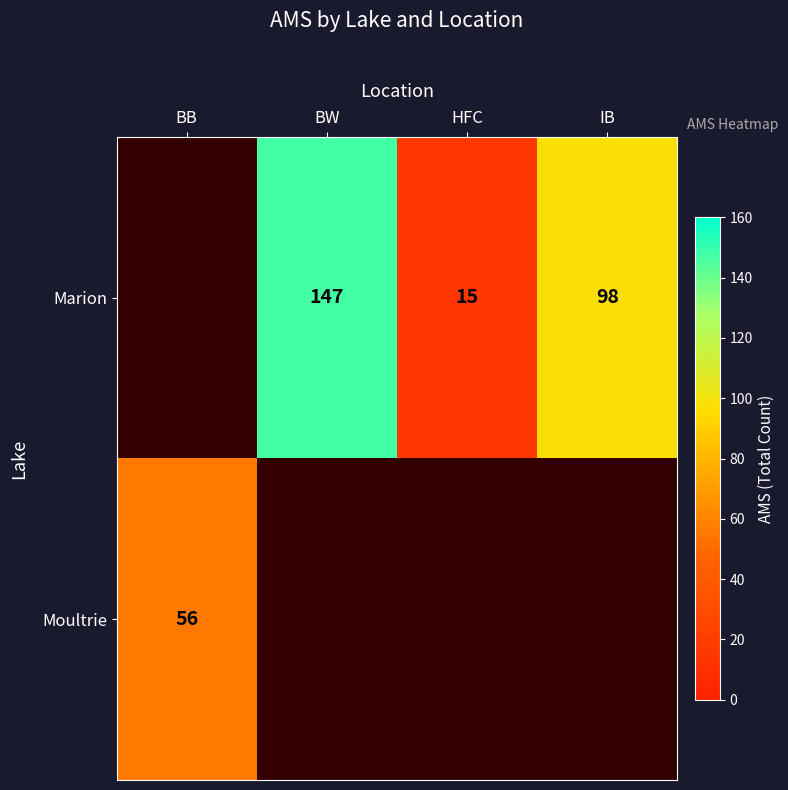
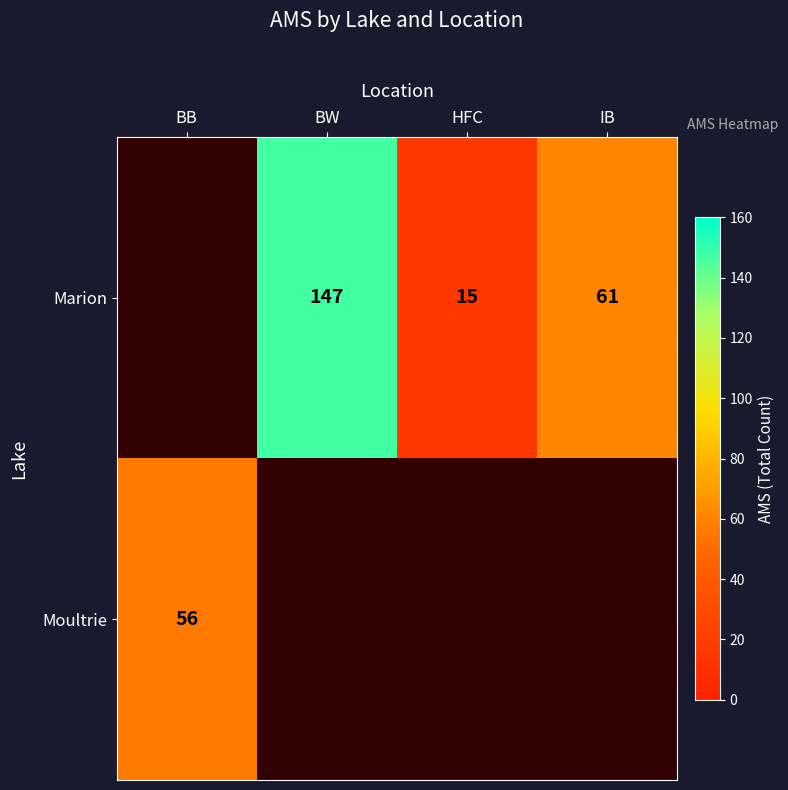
  {
    "Marion": {
      "BW": 147,
      "HFC": 15,
-     "IB": 98
+     "IB": 61
    },
    "Moultrie": {
      "BB": 56
    }
  }
